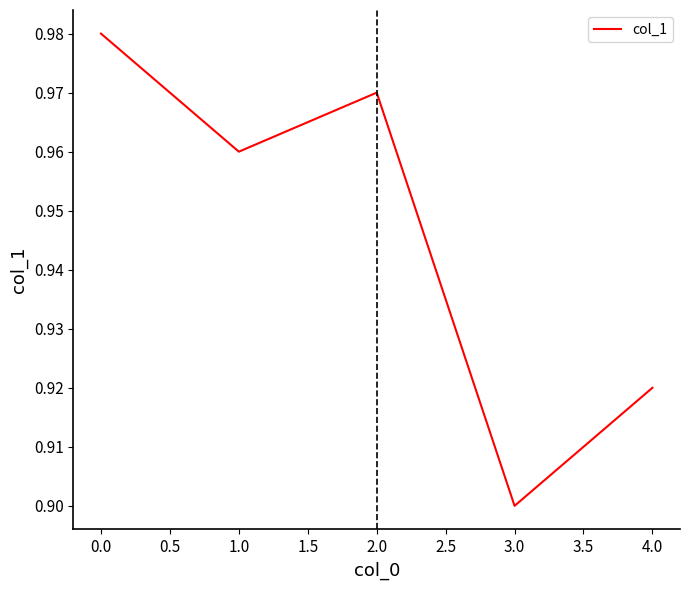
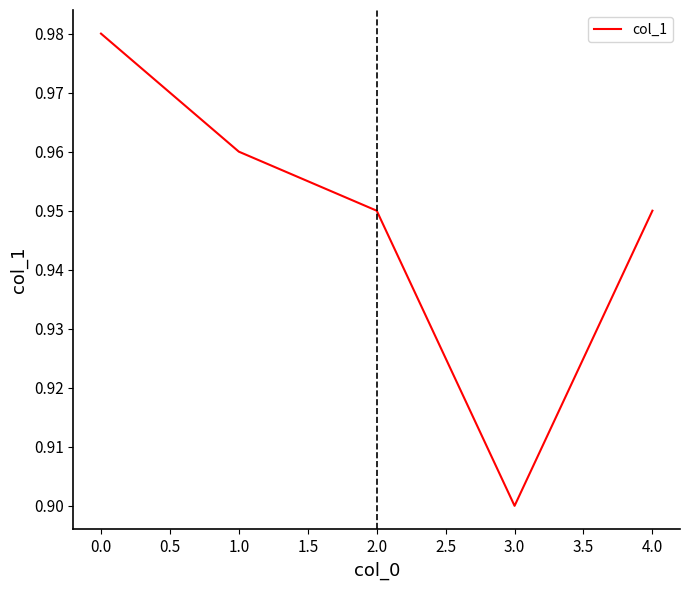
  {
    "0.0": 0.98,
    "1.0": 0.96,
-   "2.0": 0.97,
+   "2.0": 0.95,
    "3.0": 0.90,
-   "4.0": 0.92
+   "4.0": 0.95
  }
